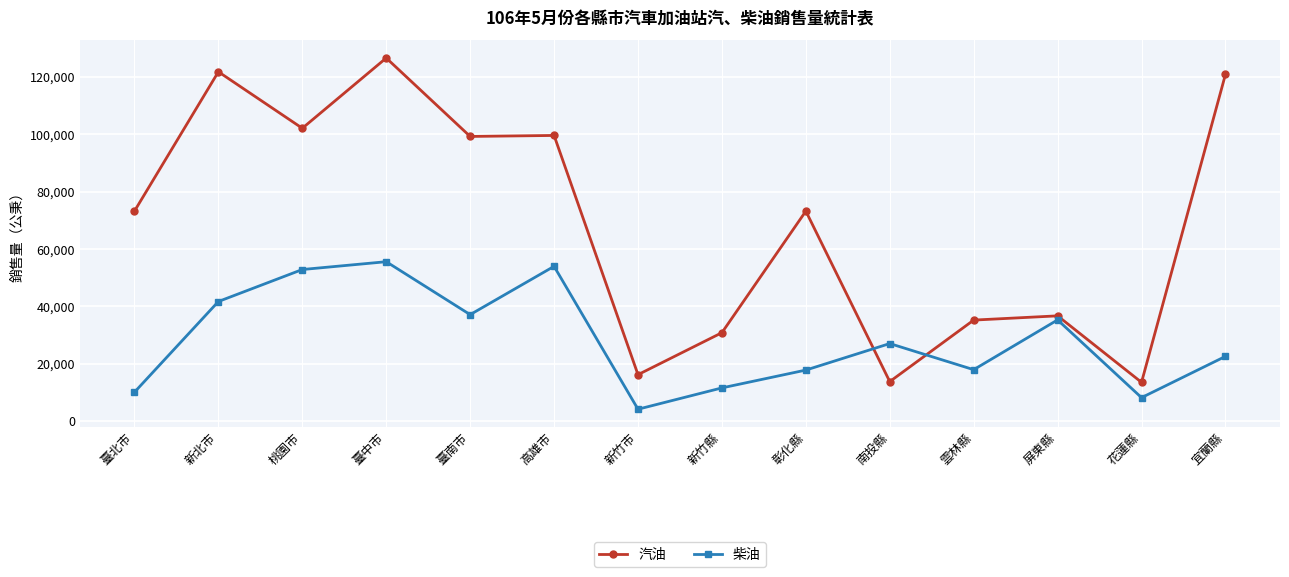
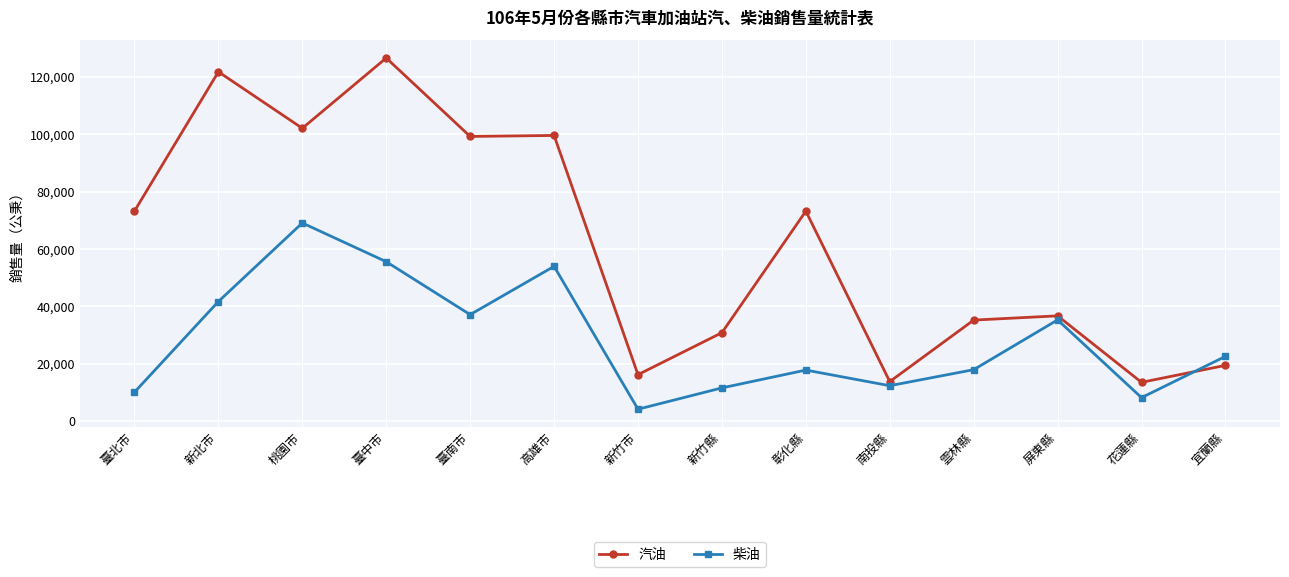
  {
    "汽油": {
      "臺北市": "73,000",
      "新北市": "122,000",
      "桃園市": "102,000",
      "臺中市": "127,000",
      "臺南市": "99,000",
      "高雄市": "100,000",
      "新竹市": "16,000",
      "新竹縣": "31,000",
      "彰化縣": "73,000",
      "南投縣": "14,000",
      "雲林縣": "35,000",
      "屏東縣": "37,000",
      "花蓮縣": "14,000",
-     "宜蘭縣": "121,000"
+     "宜蘭縣": "19,000"
    },
    "柴油": {
      "臺北市": "10,000",
      "新北市": "42,000",
-     "桃園市": "53,000",
+     "桃園市": "69,000",
      "臺中市": "56,000",
      "臺南市": "37,000",
      "高雄市": "54,000",
      "新竹市": "4,000",
      "新竹縣": "12,000",
      "彰化縣": "18,000",
-     "南投縣": "27,000",
+     "南投縣": "12,000",
      "雲林縣": "18,000",
      "屏東縣": "35,000",
      "花蓮縣": "8,000",
      "宜蘭縣": "23,000"
    }
  }
